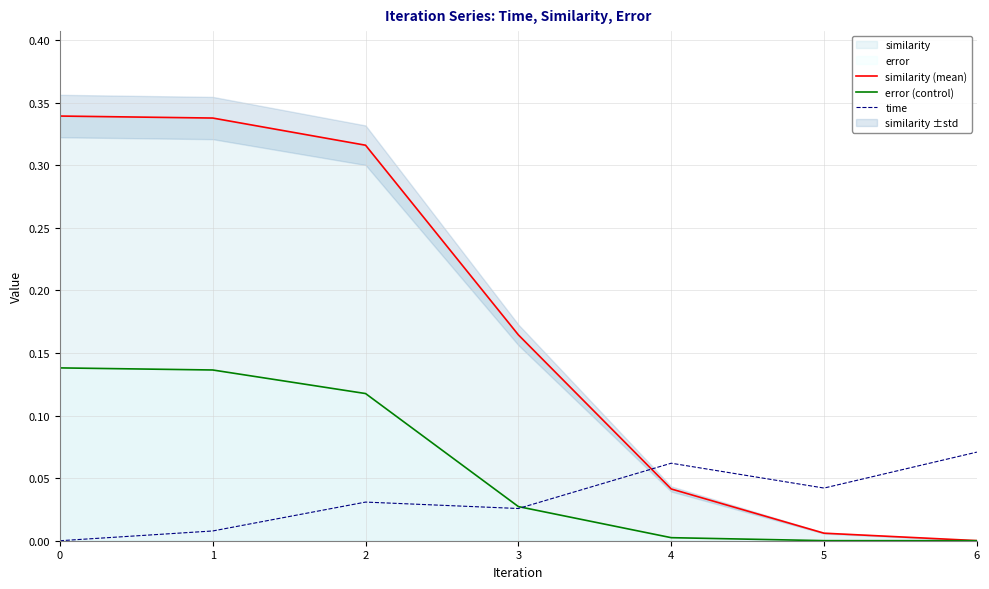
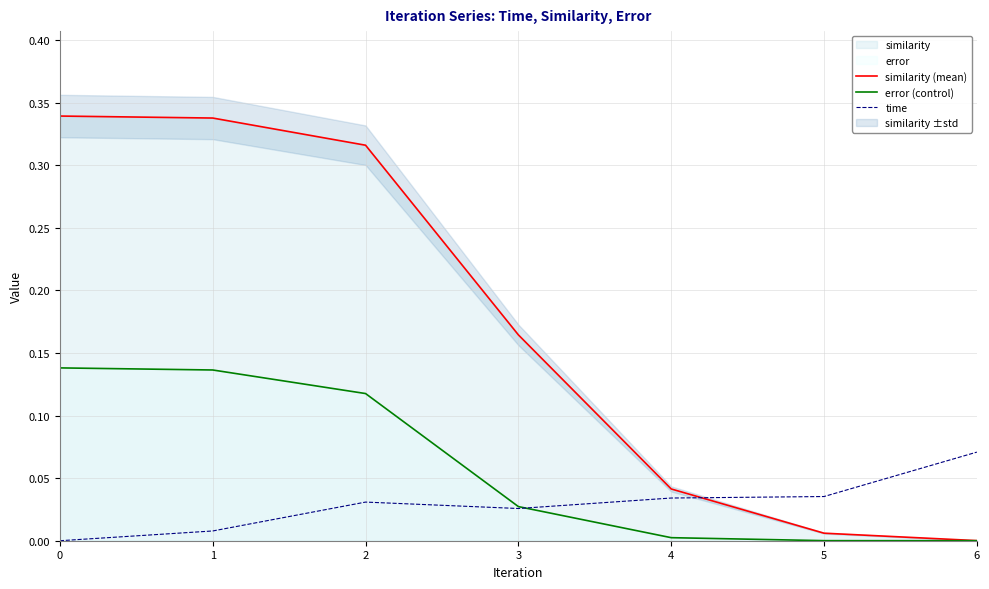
  {
    "time": {
      "0": 0.000,
      "1": 0.008,
      "2": 0.031,
-     "4": 0.062,
-     "5": 0.042,
+     "4": 0.034,
+     "5": 0.035,
      "6": 0.071
    }
  }
